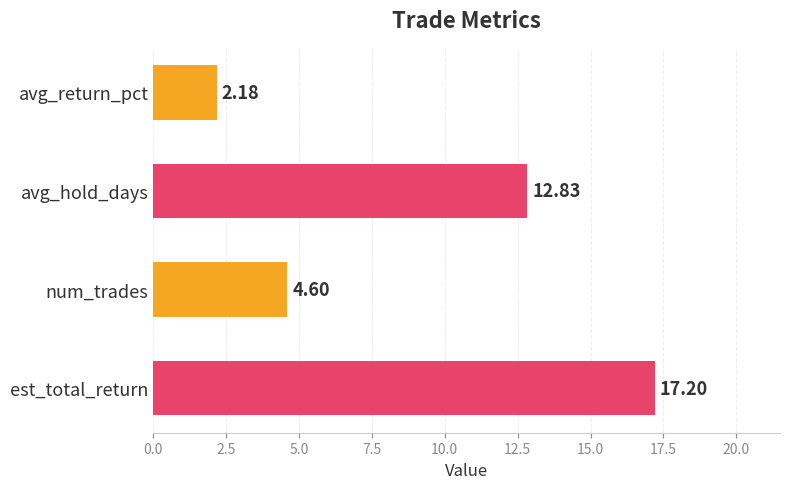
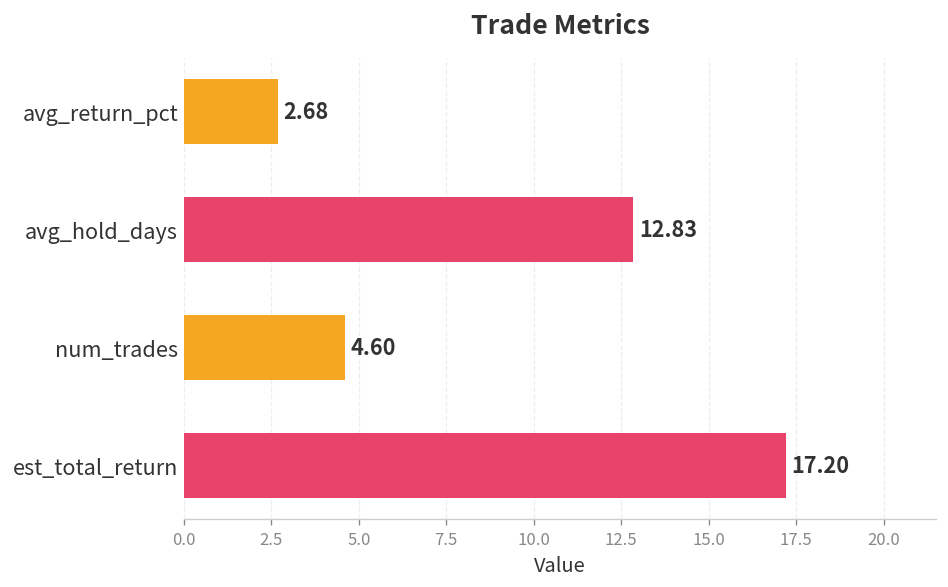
  {
-   "avg_return_pct": 2.18,
+   "avg_return_pct": 2.68,
    "avg_hold_days": 12.83,
    "num_trades": 4.60,
    "est_total_return": 17.20
  }
